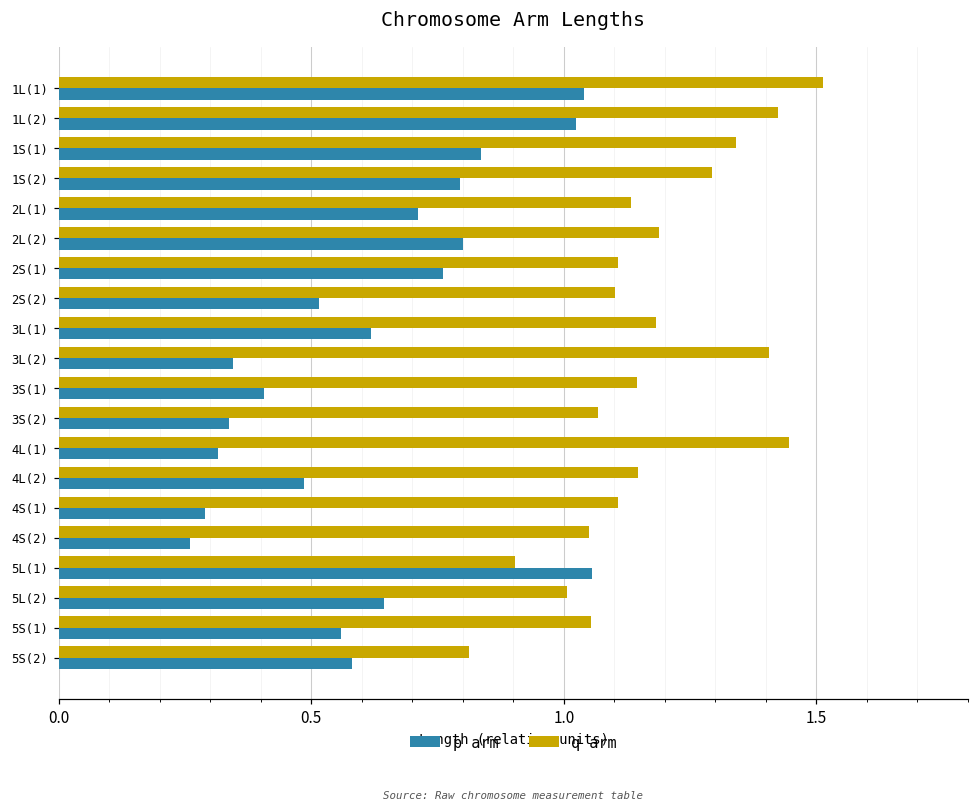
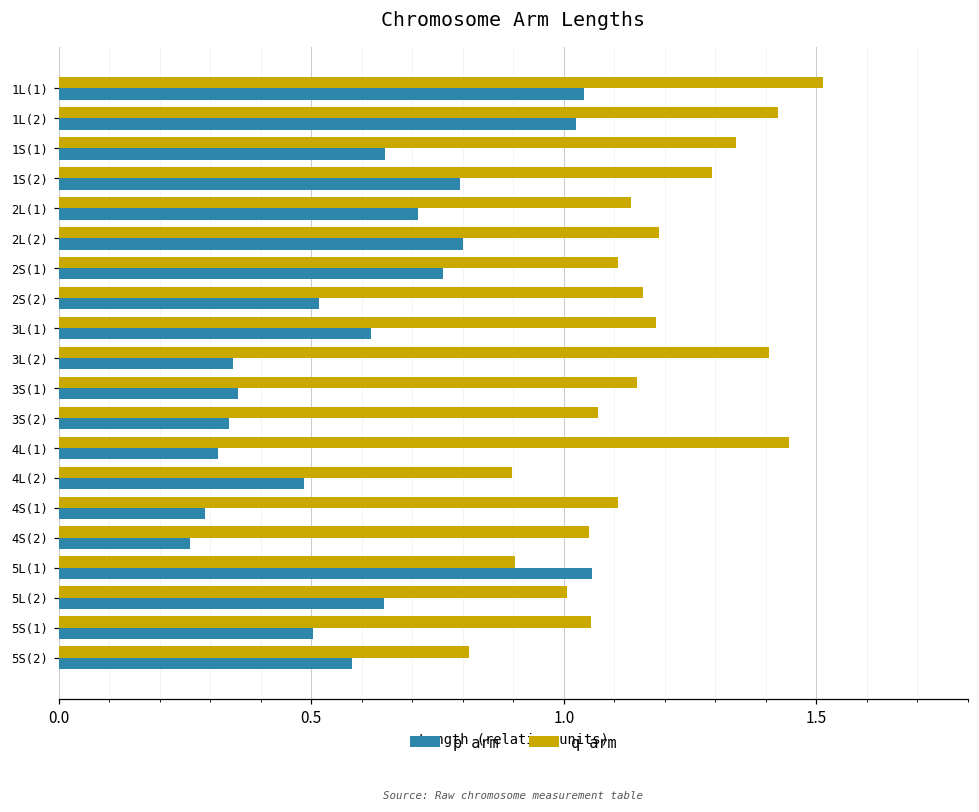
  {
    "p arm": {
      "1L(1)": 1.04,
      "1L(2)": 1.02,
-     "1S(1)": 0.84,
+     "1S(1)": 0.65,
      "1S(2)": 0.79,
      "2L(1)": 0.71,
      "2L(2)": 0.80,
      "2S(1)": 0.76,
      "2S(2)": 0.52,
      "3L(1)": 0.62,
      "3L(2)": 0.34,
-     "3S(1)": 0.41,
+     "3S(1)": 0.35,
      "3S(2)": 0.34,
      "4L(1)": 0.32,
      "4L(2)": 0.49,
      "4S(1)": 0.29,
      "4S(2)": 0.26,
      "5L(1)": 1.06,
      "5L(2)": 0.64,
-     "5S(1)": 0.56,
+     "5S(1)": 0.50,
      "5S(2)": 0.58
    },
    "q arm": {
      "1L(1)": 1.51,
      "1L(2)": 1.42,
      "1S(1)": 1.34,
      "1S(2)": 1.29,
      "2L(1)": 1.13,
      "2L(2)": 1.19,
      "2S(1)": 1.11,
-     "2S(2)": 1.10,
+     "2S(2)": 1.16,
      "3L(1)": 1.18,
      "3L(2)": 1.41,
      "3S(1)": 1.15,
      "3S(2)": 1.07,
      "4L(1)": 1.45,
-     "4L(2)": 1.15,
+     "4L(2)": 0.90,
      "4S(1)": 1.11,
      "4S(2)": 1.05,
      "5L(1)": 0.90,
      "5L(2)": 1.01,
      "5S(1)": 1.05,
      "5S(2)": 0.81
    }
  }
